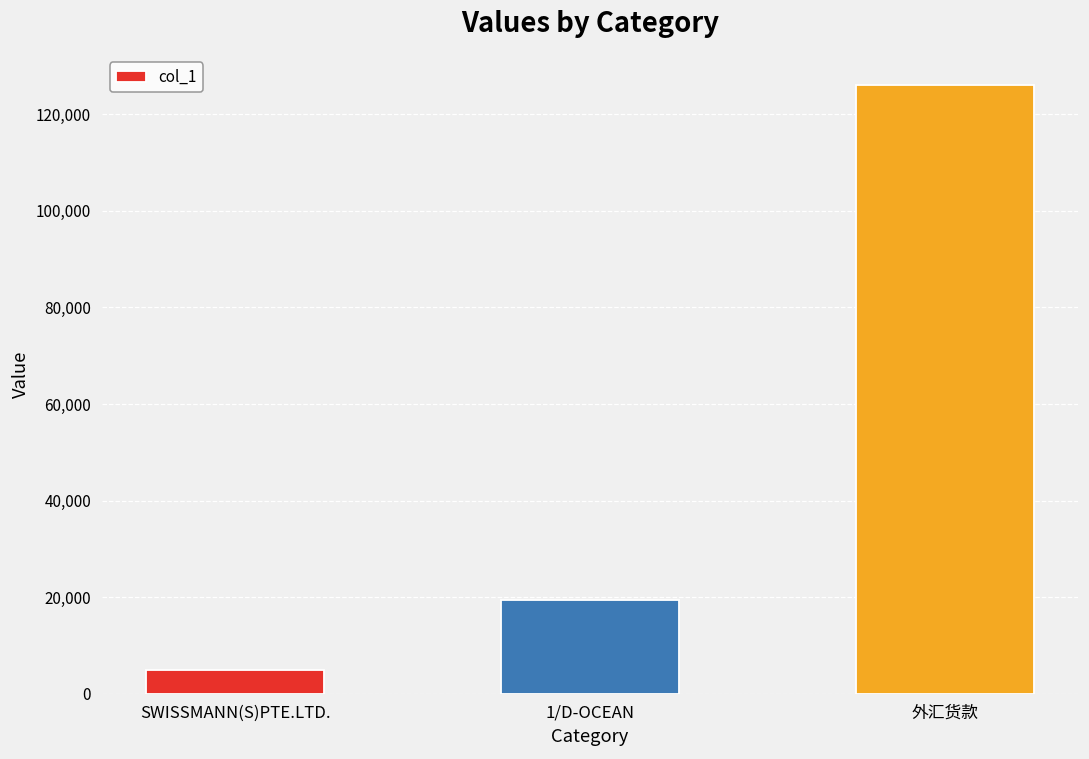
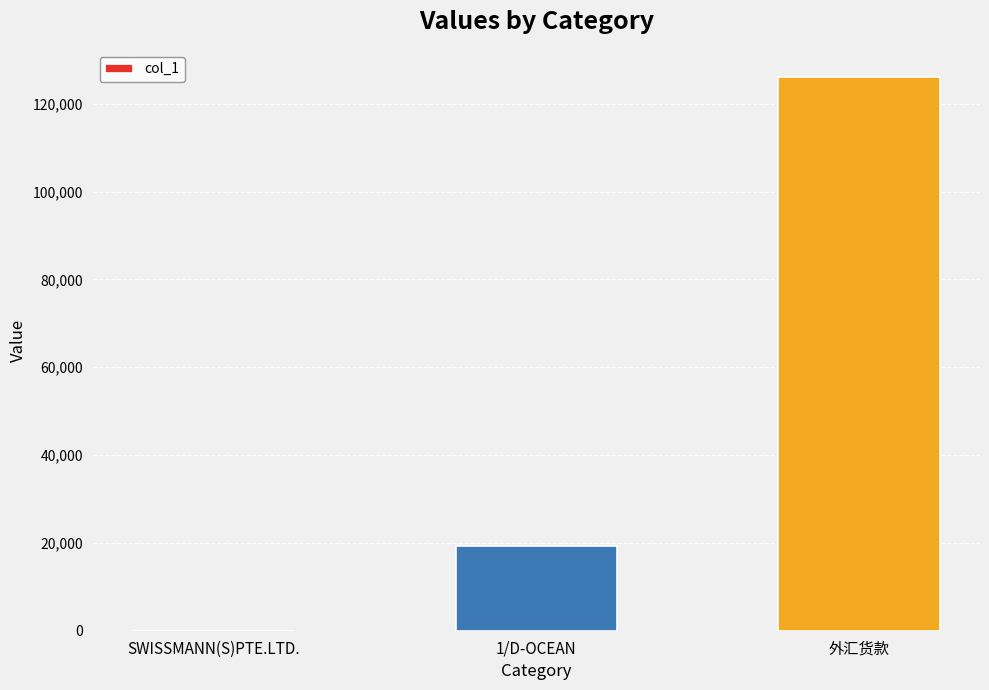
  {
-   "SWISSMANN(S)PTE.LTD.": "5,000",
+   "SWISSMANN(S)PTE.LTD.": "0",
    "1/D-OCEAN": "19,000",
    "外汇货款": "126,000"
  }
